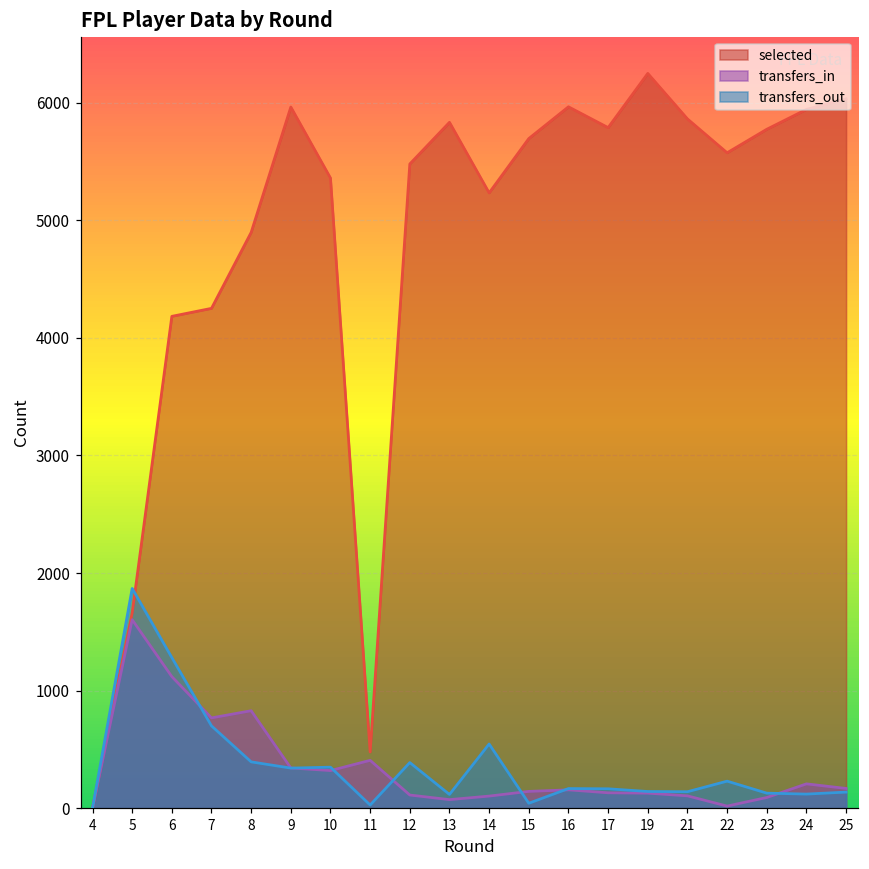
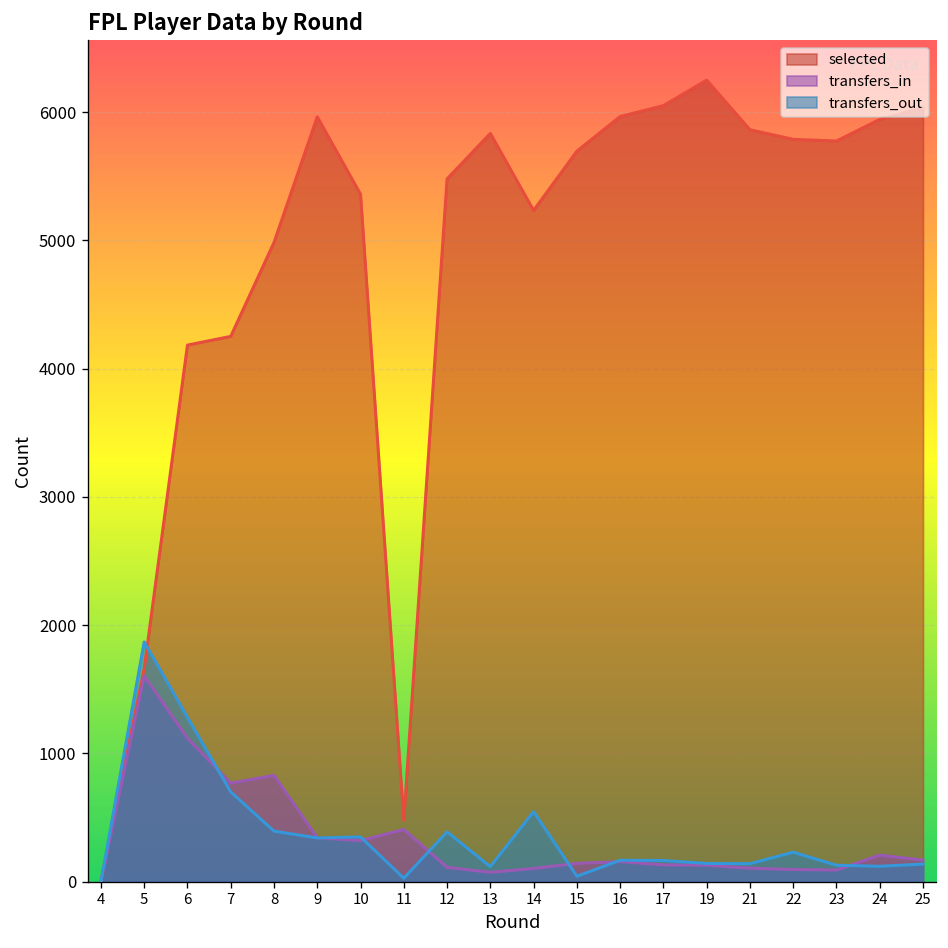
  {
    "selected": {
      "5": 1660,
      "6": 4180,
      "7": 4250,
-     "8": 4900,
+     "8": 4980,
      "9": 5960,
      "10": 5360,
      "11": 480,
      "12": 5480,
      "13": 5830,
      "14": 5230,
      "15": 5700,
      "16": 5970,
-     "17": 5790,
+     "17": 6050,
      "19": 6250,
      "21": 5860,
-     "22": 5570,
+     "22": 5790,
      "23": 5770
    },
    "transfers_in": {
      "5": 1600,
      "6": 1120,
      "7": 770,
      "8": 830,
      "10": 320,
      "11": 410,
      "12": 110,
      "13": 70,
      "14": 100,
      "15": 140,
      "17": 130,
      "21": 110,
-     "22": 20,
+     "22": 100,
      "23": 90,
      "24": 210,
      "25": 170
    },
    "transfers_out": {
      "5": 1870,
      "6": 1280,
      "7": 700,
      "8": 390,
      "10": 350,
      "11": 30,
      "12": 390,
      "13": 120,
      "14": 550,
      "15": 40,
      "17": 170,
      "21": 140,
      "22": 230,
      "23": 130,
      "24": 120,
      "25": 140
    }
  }
